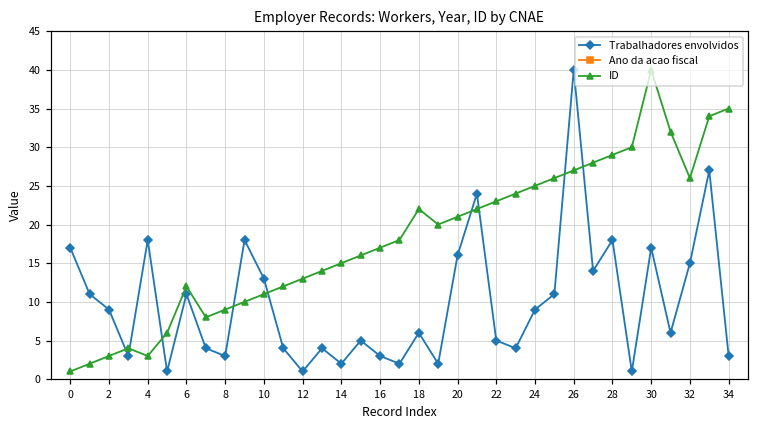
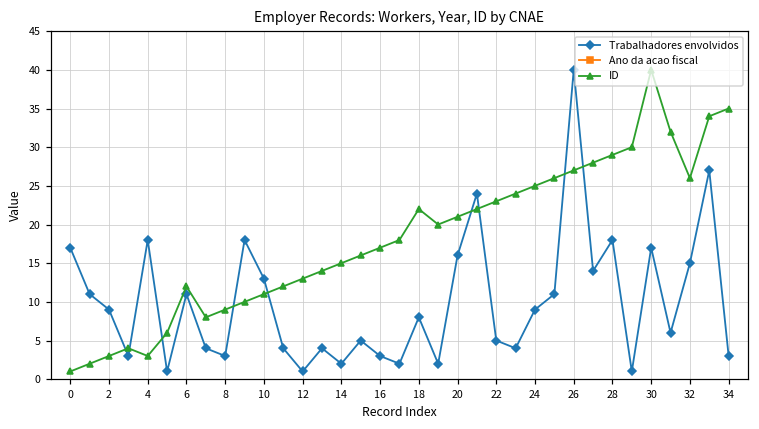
  {
    "Trabalhadores envolvidos": {
      "0": 17,
      "2": 9,
      "4": 18,
      "6": 11,
      "8": 3,
      "10": 13,
      "12": 1,
      "14": 2,
      "16": 3,
-     "18": 6,
+     "18": 8,
      "20": 16,
      "22": 5,
      "24": 9,
      "26": 40,
      "28": 18,
      "30": 17,
      "32": 15,
      "34": 3
    },
    "ID": {
      "0": 1,
      "2": 3,
      "4": 3,
      "6": 12,
      "8": 9,
      "10": 11,
      "12": 13,
      "14": 15,
      "16": 17,
      "18": 22,
      "20": 21,
      "22": 23,
      "24": 25,
      "26": 27,
      "28": 29,
      "32": 26,
      "34": 35
    }
  }
